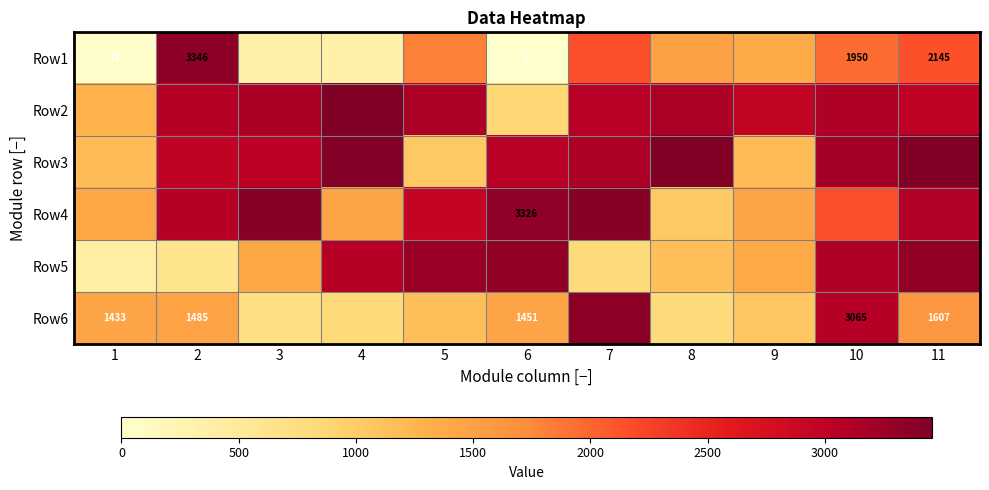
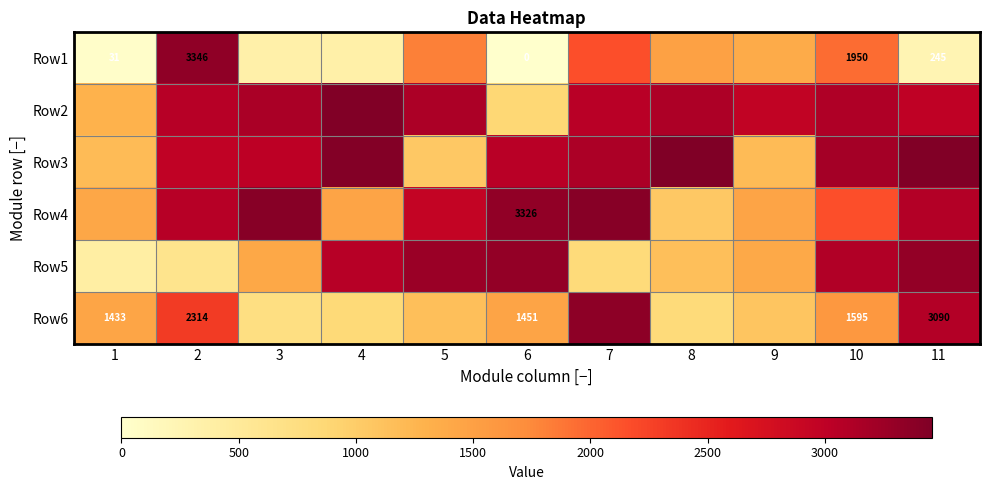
  {
    "Row1": {
      "1": 31,
      "2": 3346,
      "6": 0,
      "10": 1950,
-     "11": 2145
+     "11": 245
    },
    "Row4": {
      "6": 3326
    },
    "Row6": {
      "1": 1433,
-     "2": 1485,
+     "2": 2314,
      "6": 1451,
-     "10": 3065,
-     "11": 1607
+     "10": 1595,
+     "11": 3090
    }
  }
